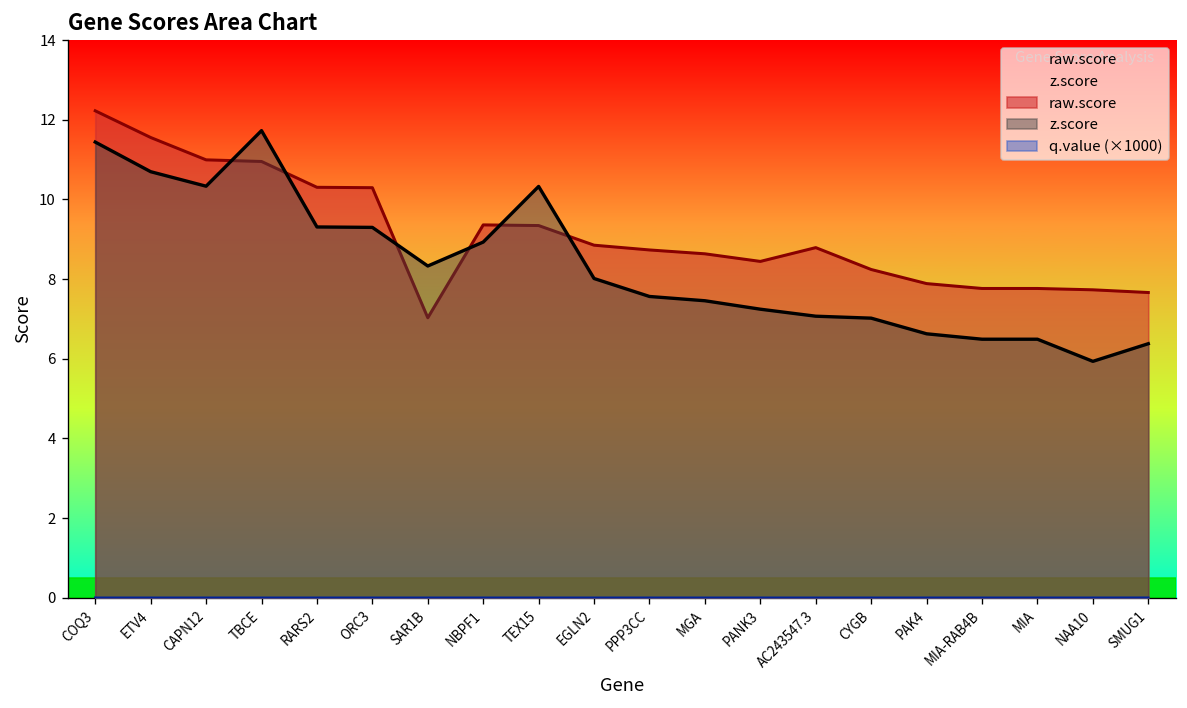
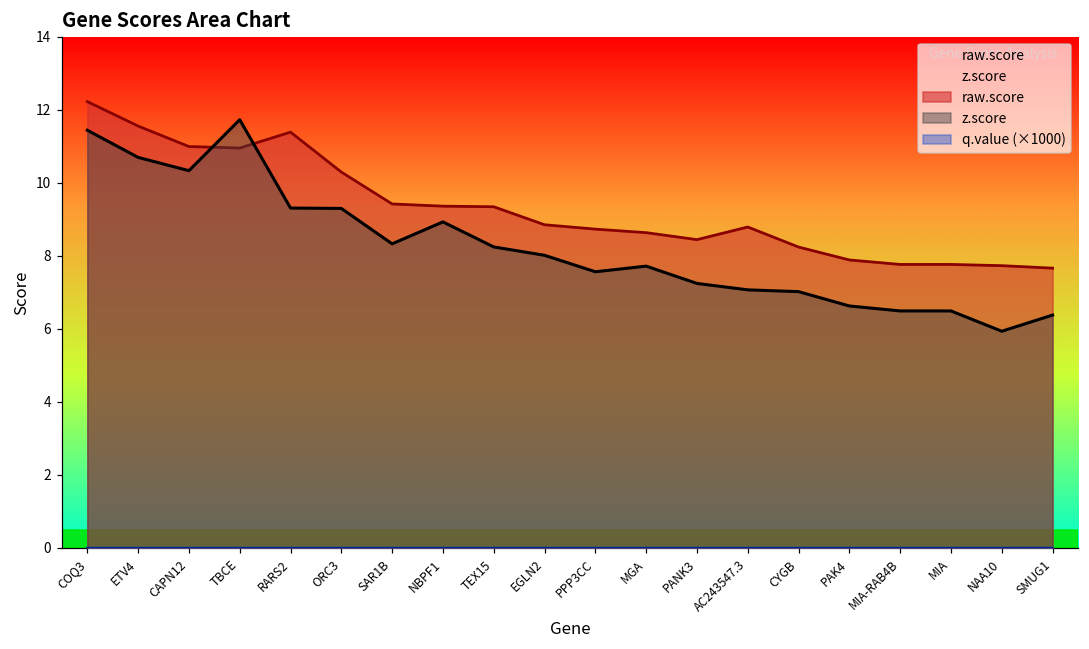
  {
    "raw.score": {
      "COQ3": 12.2,
      "ETV4": 11.6,
      "CAPN12": 11.0,
      "TBCE": 11.0,
-     "RARS2": 10.3,
+     "RARS2": 11.4,
      "ORC3": 10.3,
-     "SAR1B": 7.0,
+     "SAR1B": 9.4,
      "NBPF1": 9.4,
      "TEX15": 9.3,
      "EGLN2": 8.8,
      "PPP3CC": 8.7,
      "MGA": 8.6,
      "PANK3": 8.4,
      "AC243547.3": 8.8,
      "CYGB": 8.2,
      "PAK4": 7.9,
      "MIA-RAB4B": 7.8,
      "MIA": 7.8,
      "NAA10": 7.7,
      "SMUG1": 7.7
    },
    "z.score": {
      "COQ3": 11.4,
      "ETV4": 10.7,
      "CAPN12": 10.3,
      "TBCE": 11.7,
      "RARS2": 9.3,
      "ORC3": 9.3,
      "SAR1B": 8.3,
      "NBPF1": 8.9,
-     "TEX15": 10.3,
+     "TEX15": 8.2,
      "EGLN2": 8.0,
      "PPP3CC": 7.6,
-     "MGA": 7.5,
+     "MGA": 7.7,
      "PANK3": 7.2,
      "AC243547.3": 7.1,
      "CYGB": 7.0,
      "PAK4": 6.6,
      "MIA-RAB4B": 6.5,
      "MIA": 6.5,
      "NAA10": 5.9,
      "SMUG1": 6.4
    }
  }
